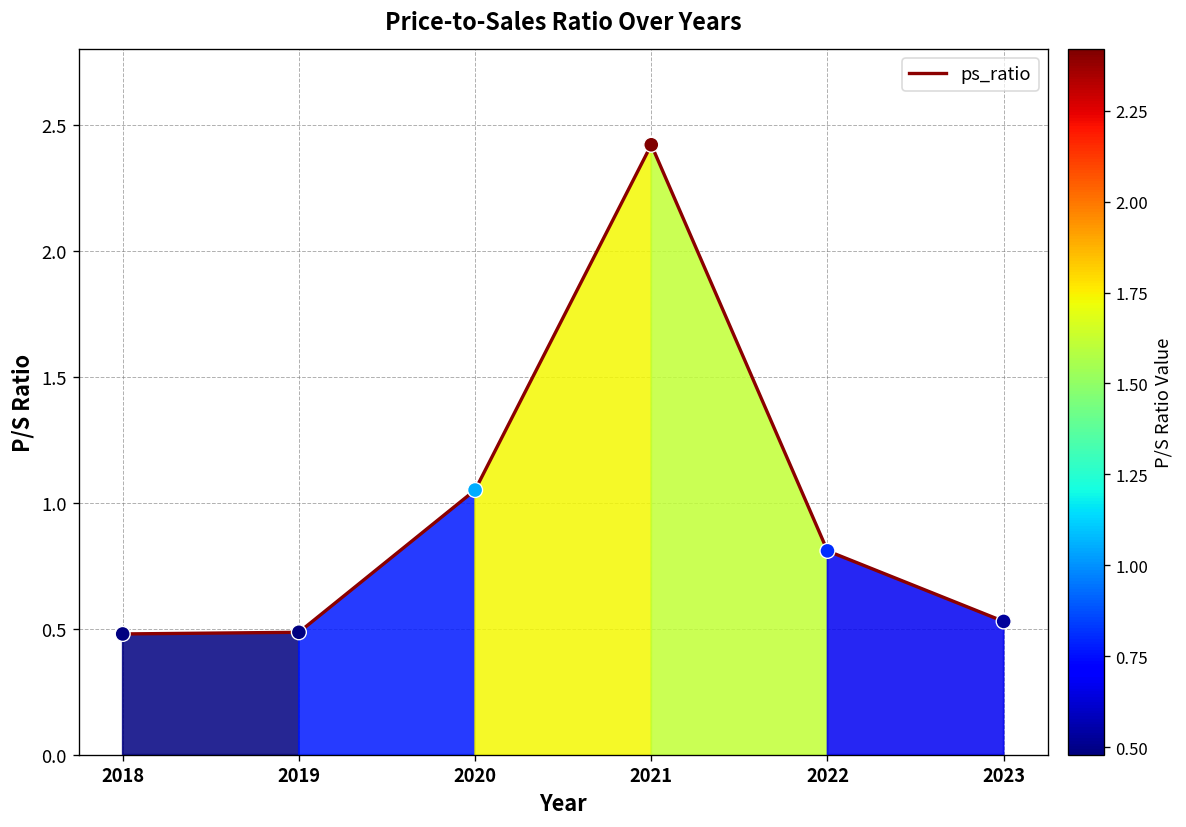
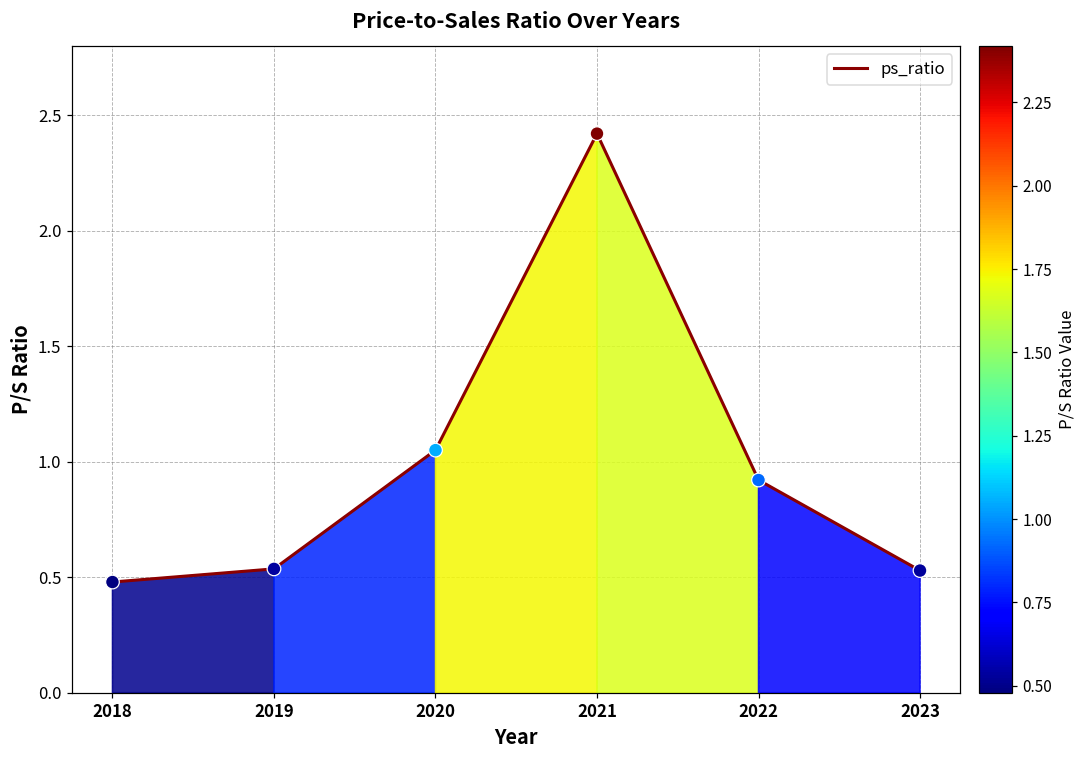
  {
    "2018": 0.48,
-   "2019": 0.49,
+   "2019": 0.54,
    "2020": 1.05,
    "2021": 2.42,
-   "2022": 0.81,
+   "2022": 0.92,
    "2023": 0.53
  }
